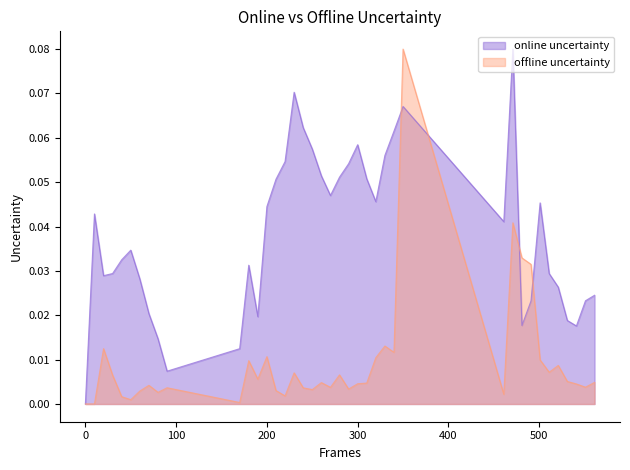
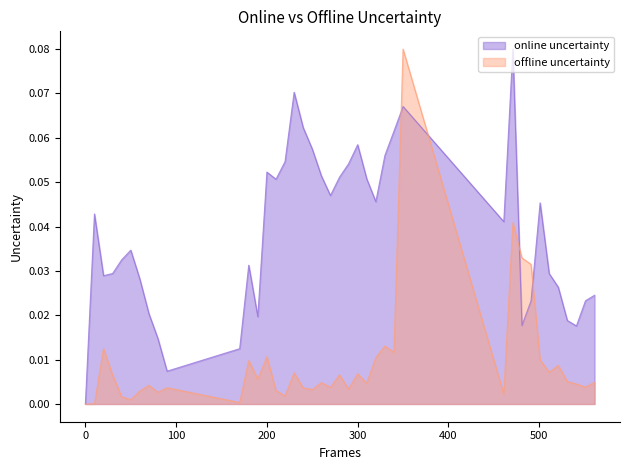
  {
    "online uncertainty": {
-     "200": 0.045,
+     "200": 0.052,
      "300": 0.058
    },
    "offline uncertainty": {
      "200": 0.011,
-     "300": 0.005
+     "300": 0.007
    }
  }
